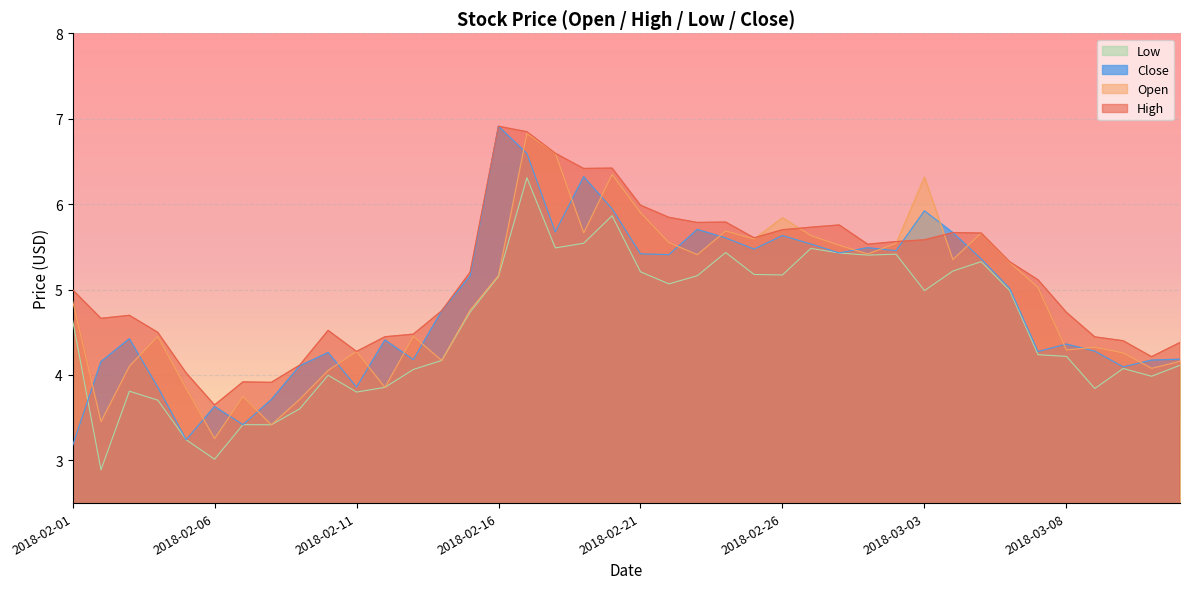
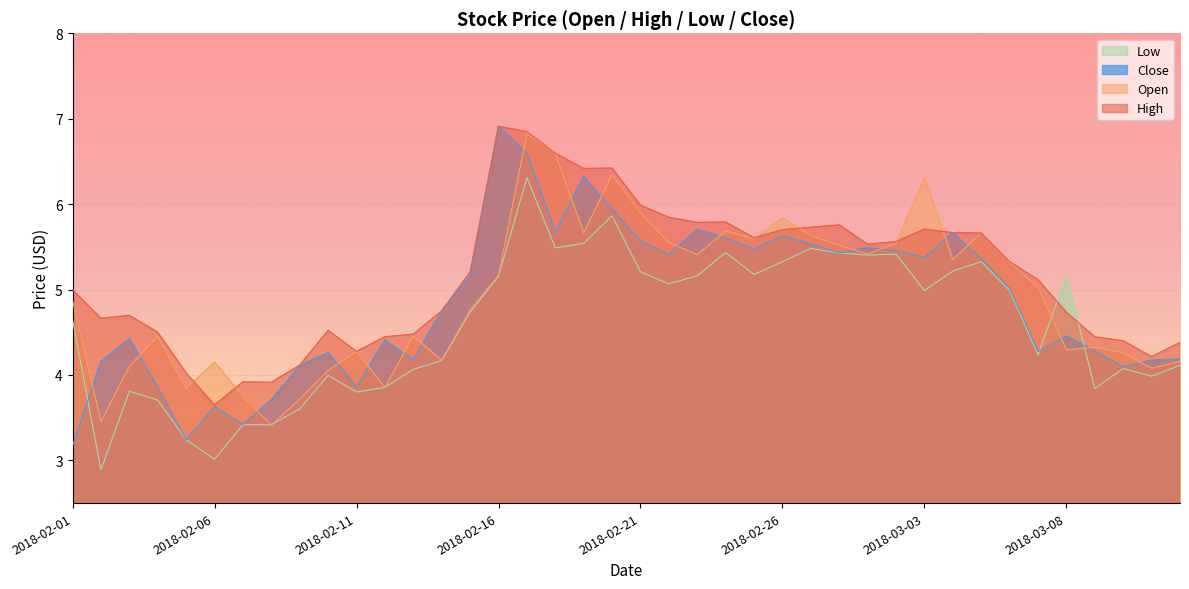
  {
    "Low": {
      "2018-02-01": 4.6,
      "2018-02-06": 3.0,
      "2018-02-11": 3.8,
      "2018-02-21": 5.2,
-     "2018-02-26": 5.2,
+     "2018-02-26": 5.3,
      "2018-03-03": 5.0,
-     "2018-03-08": 4.2
+     "2018-03-08": 5.2
    },
    "Close": {
      "2018-02-01": 3.2,
      "2018-02-11": 3.9,
-     "2018-02-21": 5.4,
+     "2018-02-21": 5.6,
      "2018-02-26": 5.6,
-     "2018-03-03": 5.9,
-     "2018-03-08": 4.4
+     "2018-03-03": 5.4,
+     "2018-03-08": 4.5
    },
    "Open": {
      "2018-02-01": 4.9,
-     "2018-02-06": 3.3,
+     "2018-02-06": 4.2,
      "2018-02-21": 5.9,
      "2018-02-26": 5.8,
      "2018-03-03": 6.3,
      "2018-03-08": 4.3
    },
    "High": {
      "2018-02-01": 5.0,
      "2018-02-21": 6.0,
      "2018-02-26": 5.7,
-     "2018-03-03": 5.6,
+     "2018-03-03": 5.7,
      "2018-03-08": 4.7
    }
  }
